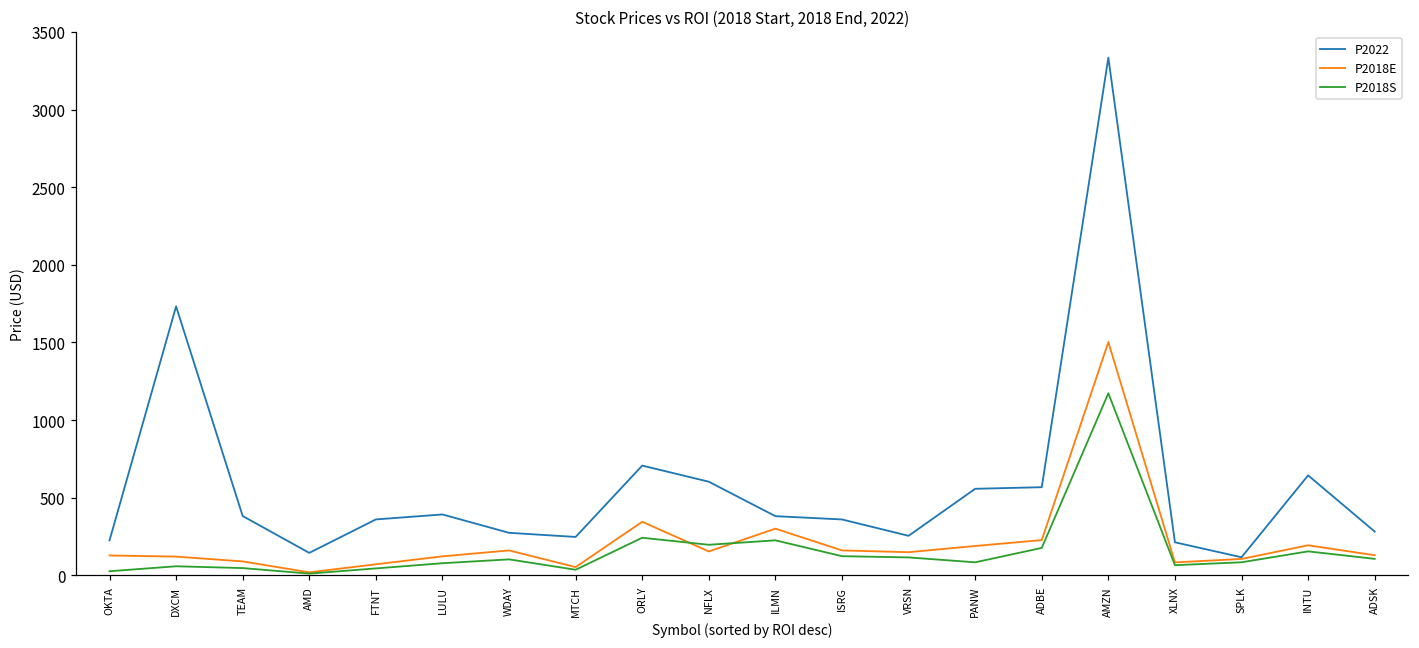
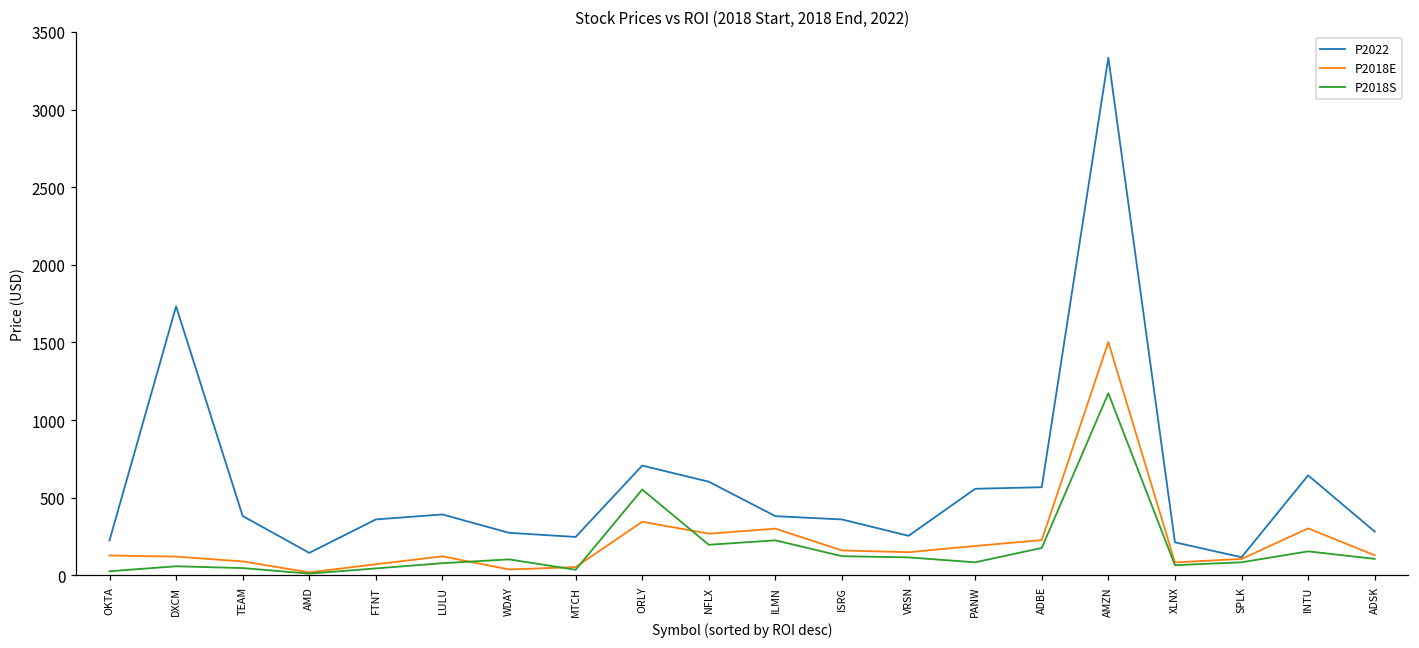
  {
    "P2022": {
      "OKTA": 220,
      "DXCM": 1730,
      "TEAM": 380,
      "AMD": 140,
      "FTNT": 360,
      "LULU": 390,
      "WDAY": 270,
      "MTCH": 250,
      "ORLY": 710,
      "NFLX": 600,
      "ILMN": 380,
      "ISRG": 360,
      "VRSN": 250,
      "PANW": 560,
      "ADBE": 570,
      "AMZN": 3330,
      "XLNX": 210,
      "INTU": 640,
      "ADSK": 280
    },
    "P2018E": {
      "OKTA": 130,
      "DXCM": 120,
      "TEAM": 90,
      "FTNT": 70,
      "LULU": 120,
-     "WDAY": 160,
+     "WDAY": 40,
      "ORLY": 340,
-     "NFLX": 150,
+     "NFLX": 270,
      "ILMN": 300,
      "ISRG": 160,
      "VRSN": 150,
      "PANW": 190,
      "ADBE": 230,
      "AMZN": 1500,
-     "INTU": 190,
+     "INTU": 300,
      "ADSK": 130
    },
    "P2018S": {
      "OKTA": 30,
      "DXCM": 60,
      "TEAM": 50,
      "FTNT": 40,
      "LULU": 80,
      "WDAY": 100,
-     "ORLY": 240,
+     "ORLY": 550,
      "NFLX": 200,
      "ILMN": 220,
      "ISRG": 120,
      "VRSN": 110,
      "PANW": 80,
      "ADBE": 180,
      "AMZN": 1170,
      "SPLK": 80,
      "INTU": 150,
      "ADSK": 110
    }
  }
